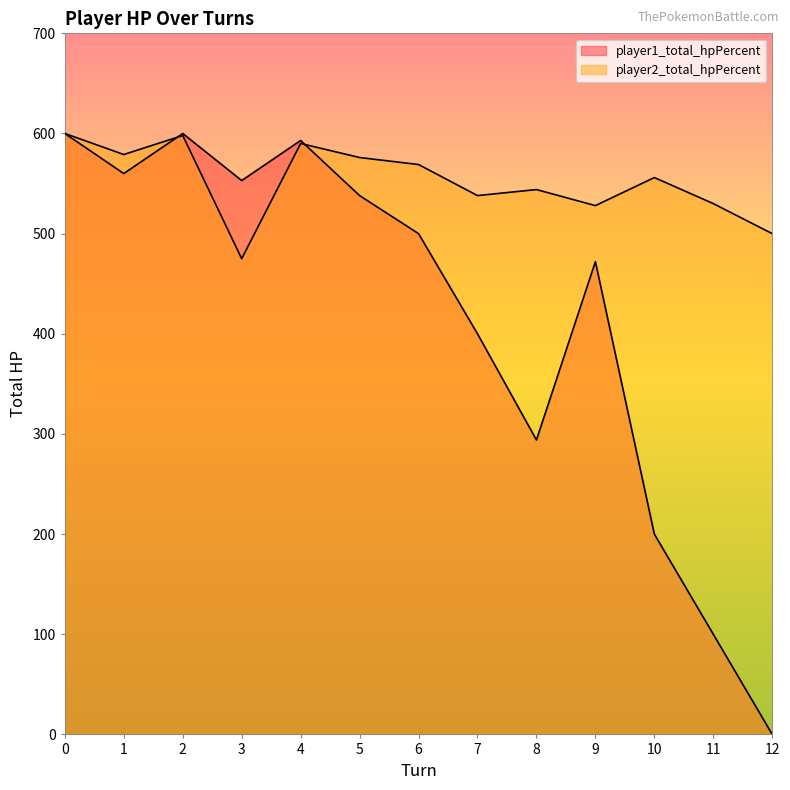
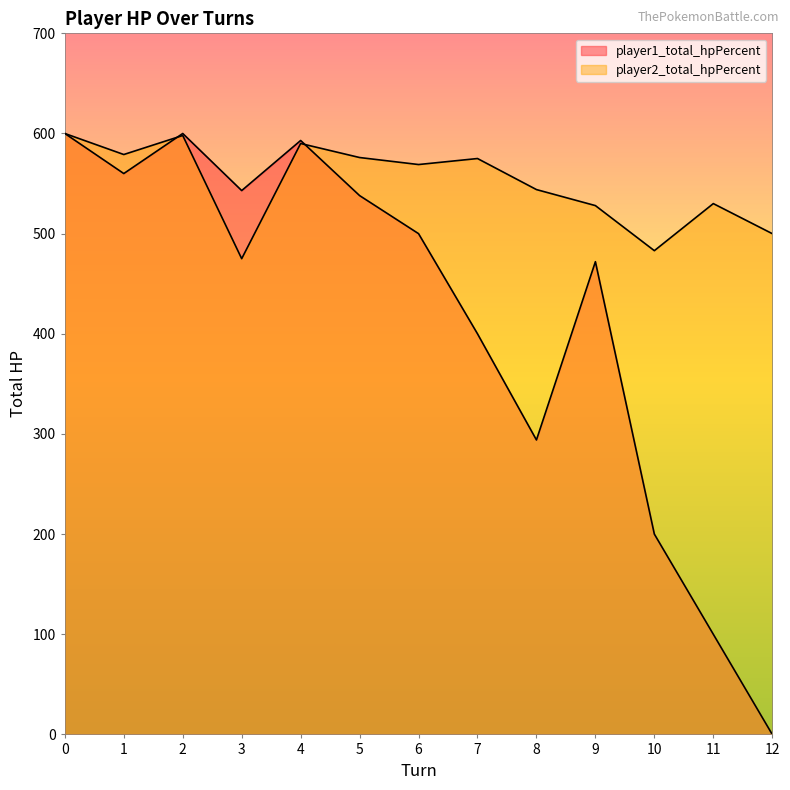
  {
    "player1_total_hpPercent": {
      "1": 560,
-     "3": 553,
+     "3": 543,
      "4": 593,
      "5": 538,
      "6": 500,
      "7": 400,
      "8": 294,
      "9": 472,
      "10": 200,
      "11": 100,
      "12": 0
    },
    "player2_total_hpPercent": {
      "1": 579,
      "3": 475,
      "4": 590,
      "5": 576,
      "6": 569,
-     "7": 538,
+     "7": 575,
      "8": 544,
      "9": 528,
-     "10": 556,
+     "10": 483,
      "11": 530,
      "12": 500
    }
  }
